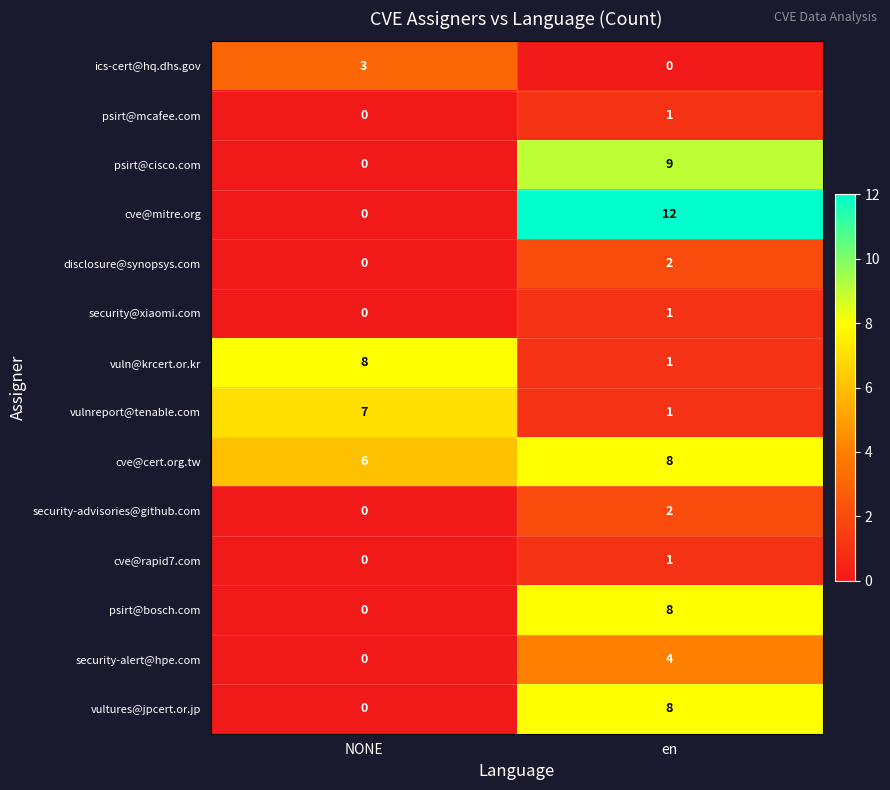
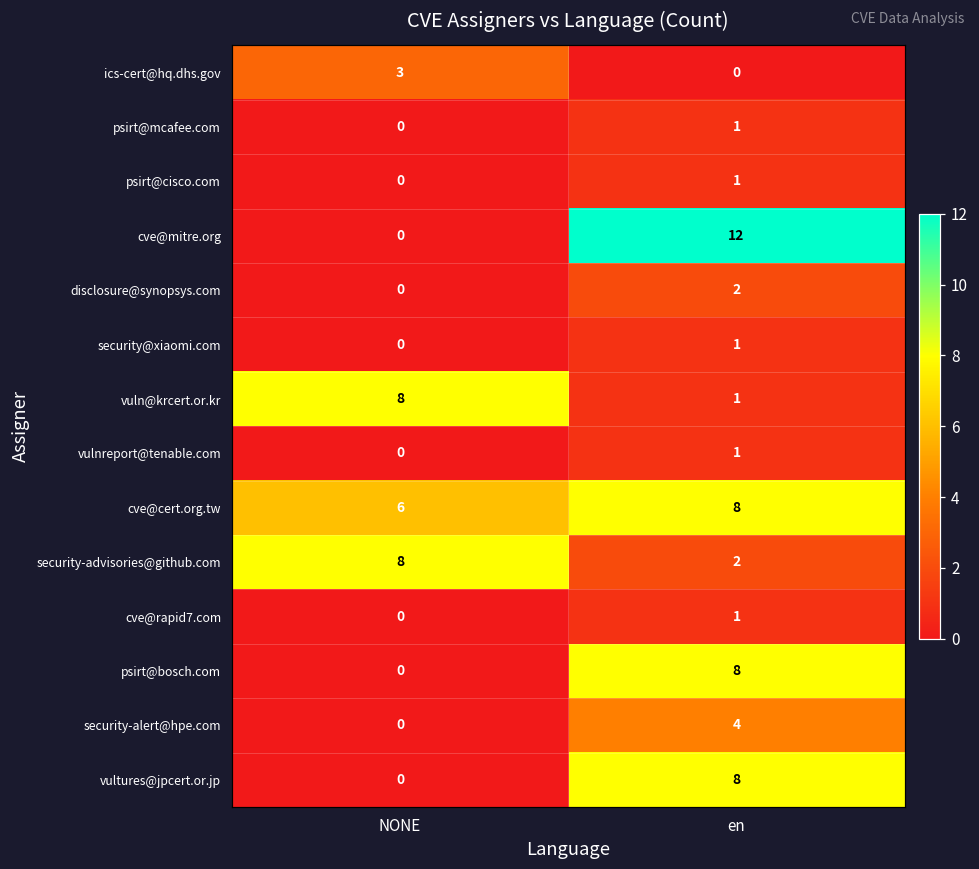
  {
    "ics-cert@hq.dhs.gov": {
      "NONE": 3,
      "en": 0
    },
    "psirt@mcafee.com": {
      "NONE": 0,
      "en": 1
    },
    "psirt@cisco.com": {
      "NONE": 0,
-     "en": 9
+     "en": 1
    },
    "cve@mitre.org": {
      "NONE": 0,
      "en": 12
    },
    "disclosure@synopsys.com": {
      "NONE": 0,
      "en": 2
    },
    "security@xiaomi.com": {
      "NONE": 0,
      "en": 1
    },
    "vuln@krcert.or.kr": {
      "NONE": 8,
      "en": 1
    },
    "vulnreport@tenable.com": {
-     "NONE": 7,
+     "NONE": 0,
      "en": 1
    },
    "cve@cert.org.tw": {
      "NONE": 6,
      "en": 8
    },
    "security-advisories@github.com": {
-     "NONE": 0,
+     "NONE": 8,
      "en": 2
    },
    "cve@rapid7.com": {
      "NONE": 0,
      "en": 1
    },
    "psirt@bosch.com": {
      "NONE": 0,
      "en": 8
    },
    "security-alert@hpe.com": {
      "NONE": 0,
      "en": 4
    },
    "vultures@jpcert.or.jp": {
      "NONE": 0,
      "en": 8
    }
  }
